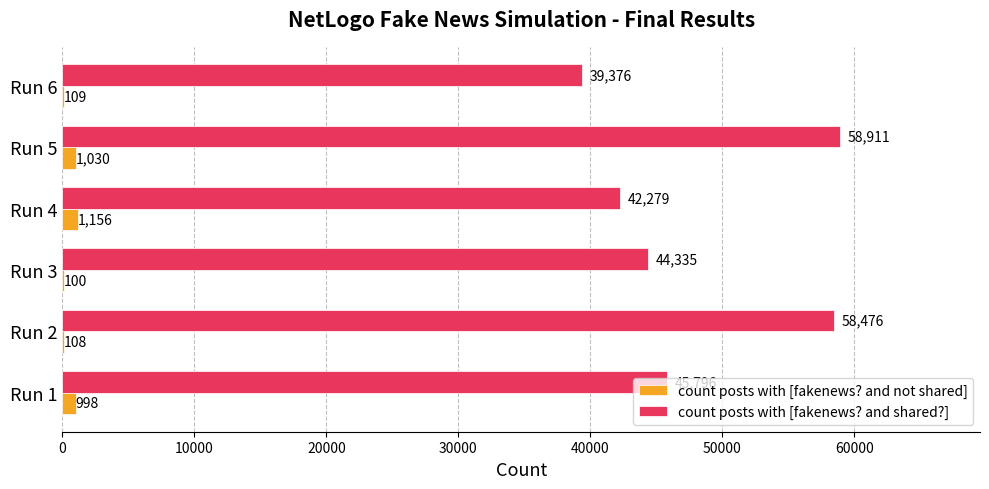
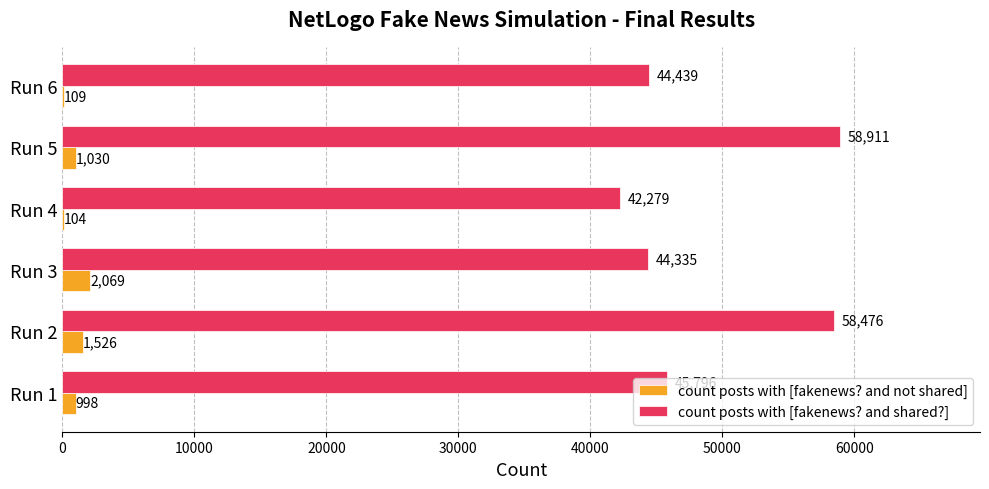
  {
    "count posts with [fakenews? and not shared]": {
      "Run 6": "109",
      "Run 5": "1,030",
-     "Run 4": "1,156",
-     "Run 3": "100",
-     "Run 2": "108",
+     "Run 4": "104",
+     "Run 3": "2,069",
+     "Run 2": "1,526",
      "Run 1": "998"
    },
    "count posts with [fakenews? and shared?]": {
-     "Run 6": "39,376",
+     "Run 6": "44,439",
      "Run 5": "58,911",
      "Run 4": "42,279",
      "Run 3": "44,335",
      "Run 2": "58,476"
    }
  }
